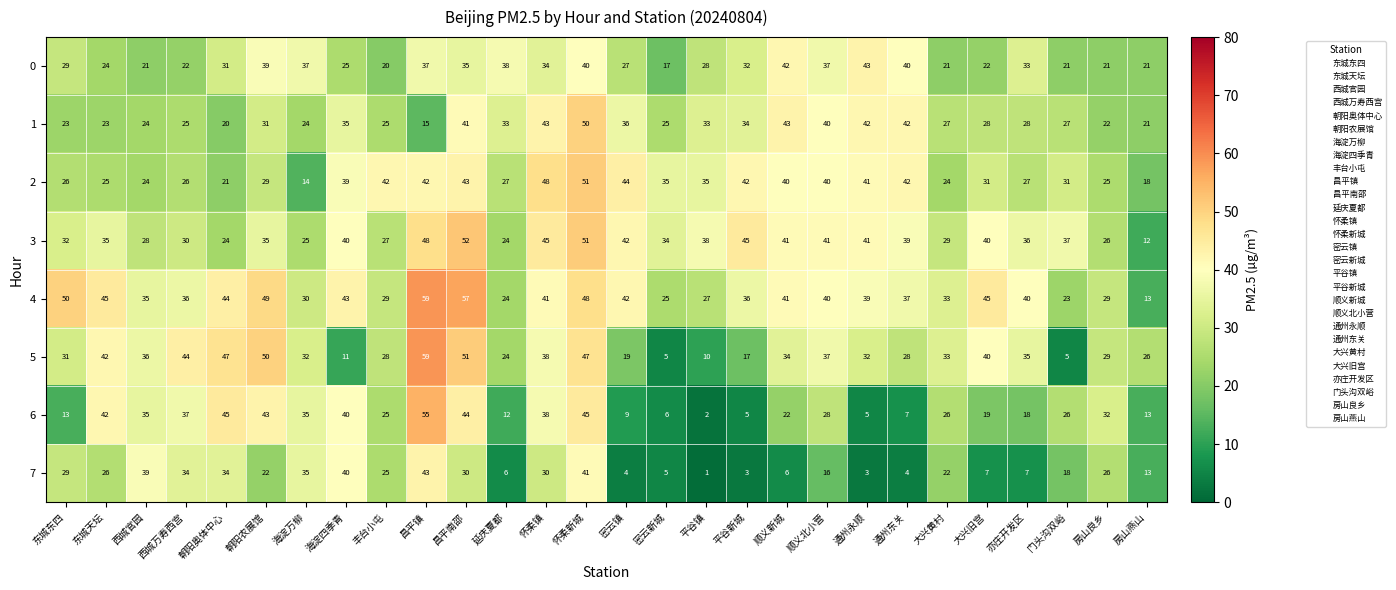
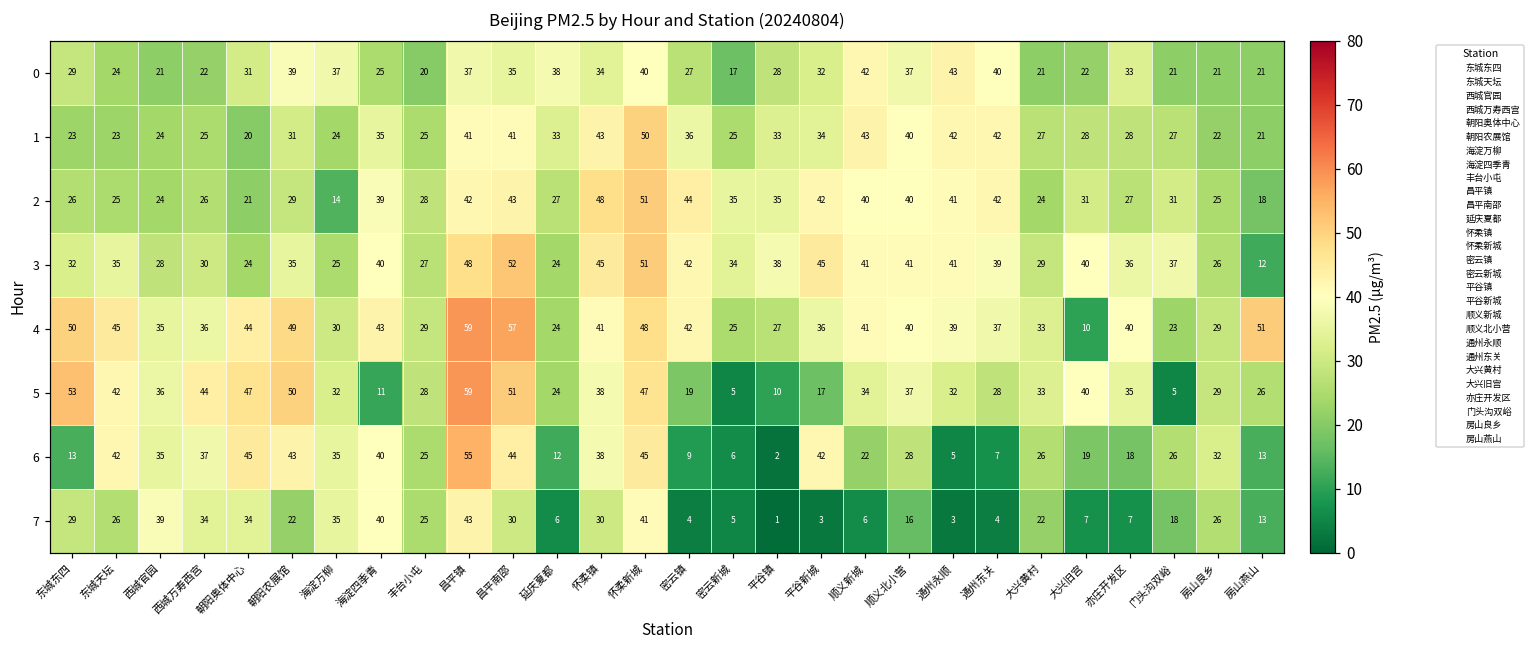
  {
    "1": {
      "东城东四": 23,
      "东城天坛": 23,
      "西城官园": 24,
      "西城万寿西宫": 25,
      "朝阳奥体中心": 20,
      "朝阳农展馆": 31,
      "海淀万柳": 24,
      "海淀四季青": 35,
      "丰台小屯": 25,
-     "昌平镇": 15,
+     "昌平镇": 41,
      "昌平南邵": 41,
      "延庆夏都": 33,
      "怀柔镇": 43,
      "怀柔新城": 50,
      "密云镇": 36,
      "密云新城": 25,
      "平谷镇": 33,
      "平谷新城": 34,
      "顺义新城": 43,
      "顺义北小营": 40,
      "通州永顺": 42,
      "通州东关": 42,
      "大兴黄村": 27,
      "大兴旧宫": 28,
      "亦庄开发区": 28,
      "门头沟双峪": 27,
      "房山良乡": 22,
      "房山燕山": 21
    },
    "2": {
      "东城东四": 26,
      "东城天坛": 25,
      "西城官园": 24,
      "西城万寿西宫": 26,
      "朝阳奥体中心": 21,
      "朝阳农展馆": 29,
      "海淀万柳": 14,
      "海淀四季青": 39,
-     "丰台小屯": 42,
+     "丰台小屯": 28,
      "昌平镇": 42,
      "昌平南邵": 43,
      "延庆夏都": 27,
      "怀柔镇": 48,
      "怀柔新城": 51,
      "密云镇": 44,
      "密云新城": 35,
      "平谷镇": 35,
      "平谷新城": 42,
      "顺义新城": 40,
      "顺义北小营": 40,
      "通州永顺": 41,
      "通州东关": 42,
      "大兴黄村": 24,
      "大兴旧宫": 31,
      "亦庄开发区": 27,
      "门头沟双峪": 31,
      "房山良乡": 25,
      "房山燕山": 18
    },
    "4": {
      "东城东四": 50,
      "东城天坛": 45,
      "西城官园": 35,
      "西城万寿西宫": 36,
      "朝阳奥体中心": 44,
      "朝阳农展馆": 49,
      "海淀万柳": 30,
      "海淀四季青": 43,
      "丰台小屯": 29,
      "昌平镇": 59,
      "昌平南邵": 57,
      "延庆夏都": 24,
      "怀柔镇": 41,
      "怀柔新城": 48,
      "密云镇": 42,
      "密云新城": 25,
      "平谷镇": 27,
      "平谷新城": 36,
      "顺义新城": 41,
      "顺义北小营": 40,
      "通州永顺": 39,
      "通州东关": 37,
      "大兴黄村": 33,
-     "大兴旧宫": 45,
+     "大兴旧宫": 10,
      "亦庄开发区": 40,
      "门头沟双峪": 23,
      "房山良乡": 29,
-     "房山燕山": 13
+     "房山燕山": 51
    },
    "5": {
-     "东城东四": 31,
+     "东城东四": 53,
      "东城天坛": 42,
      "西城官园": 36,
      "西城万寿西宫": 44,
      "朝阳奥体中心": 47,
      "朝阳农展馆": 50,
      "海淀万柳": 32,
      "海淀四季青": 11,
      "丰台小屯": 28,
      "昌平镇": 59,
      "昌平南邵": 51,
      "延庆夏都": 24,
      "怀柔镇": 38,
      "怀柔新城": 47,
      "密云镇": 19,
      "密云新城": 5,
      "平谷镇": 10,
      "平谷新城": 17,
      "顺义新城": 34,
      "顺义北小营": 37,
      "通州永顺": 32,
      "通州东关": 28,
      "大兴黄村": 33,
      "大兴旧宫": 40,
      "亦庄开发区": 35,
      "门头沟双峪": 5,
      "房山良乡": 29,
      "房山燕山": 26
    },
    "6": {
      "东城东四": 13,
      "东城天坛": 42,
      "西城官园": 35,
      "西城万寿西宫": 37,
      "朝阳奥体中心": 45,
      "朝阳农展馆": 43,
      "海淀万柳": 35,
      "海淀四季青": 40,
      "丰台小屯": 25,
      "昌平镇": 55,
      "昌平南邵": 44,
      "延庆夏都": 12,
      "怀柔镇": 38,
      "怀柔新城": 45,
      "密云镇": 9,
      "密云新城": 6,
      "平谷镇": 2,
-     "平谷新城": 5,
+     "平谷新城": 42,
      "顺义新城": 22,
      "顺义北小营": 28,
      "通州永顺": 5,
      "通州东关": 7,
      "大兴黄村": 26,
      "大兴旧宫": 19,
      "亦庄开发区": 18,
      "门头沟双峪": 26,
      "房山良乡": 32,
      "房山燕山": 13
    }
  }
